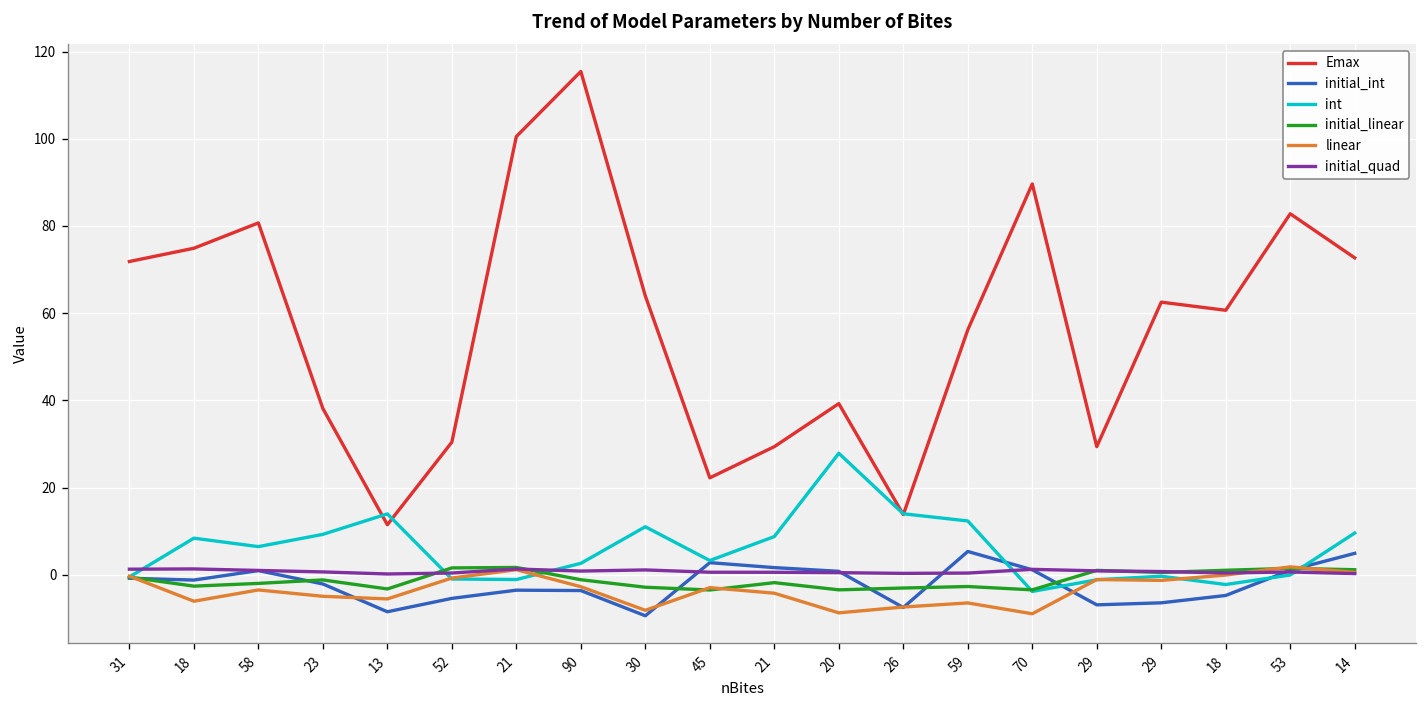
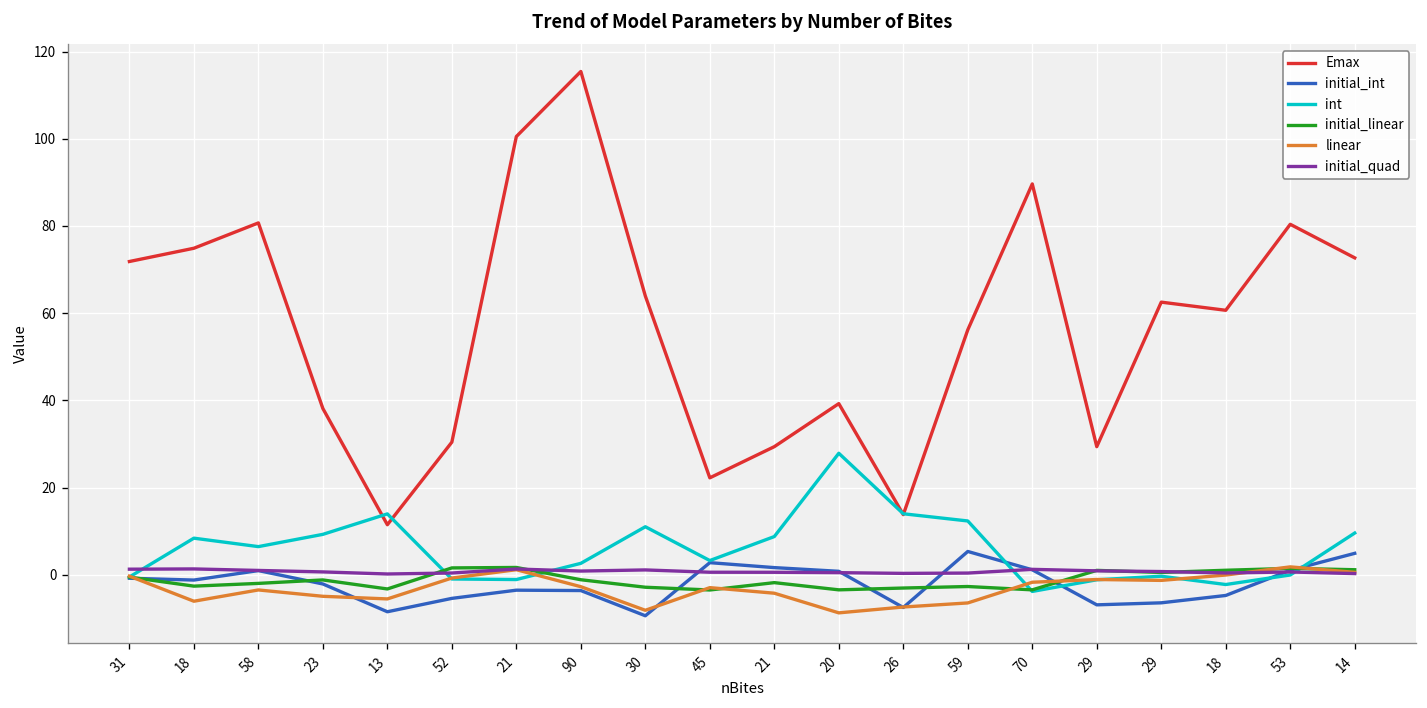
  {
    "Emax": {
      "31": 72,
      "58": 81,
      "23": 38,
      "13": 11,
      "52": 30,
      "90": 115,
      "30": 64,
      "45": 22,
      "20": 39,
      "59": 56,
      "70": 90,
-     "53": 83,
+     "53": 80,
      "14": 73
    },
    "initial_int": {
      "23": -2,
      "13": -8,
      "52": -5,
      "90": -4,
      "30": -9,
      "59": 5,
      "14": 5
    },
    "int": {
      "58": 6,
      "23": 9,
      "13": 14,
      "90": 3,
      "30": 11,
      "20": 28,
      "59": 12,
      "14": 10
    },
    "initial_linear": {
      "58": -2,
      "23": -1,
      "13": -3,
      "52": 2,
      "90": -1,
      "30": -3,
      "20": -3,
      "26": -3,
      "59": -3
    },
    "linear": {
      "58": -3,
      "23": -5,
      "13": -6,
      "90": -3,
      "30": -8,
      "20": -9,
      "59": -6,
-     "70": -9
+     "70": -2
    },
    "initial_quad": {
      "31": 1,
      "23": 1,
      "13": 0,
      "52": 0,
      "90": 1,
      "30": 1,
      "45": 1,
      "26": 0,
      "59": 0
    }
  }
